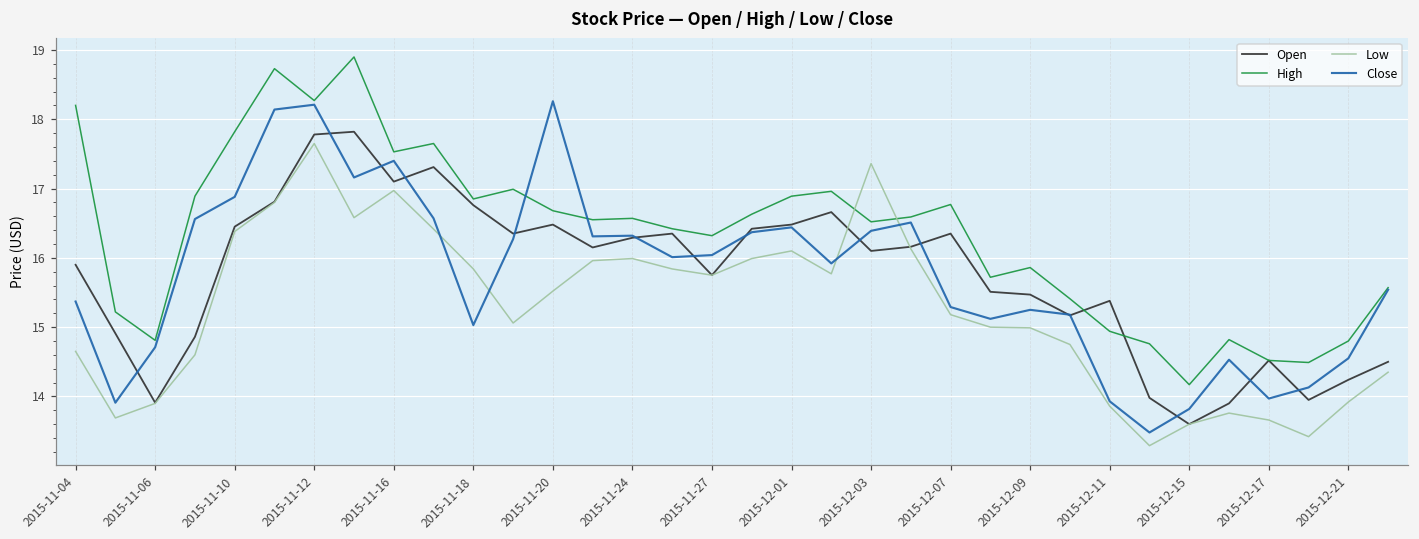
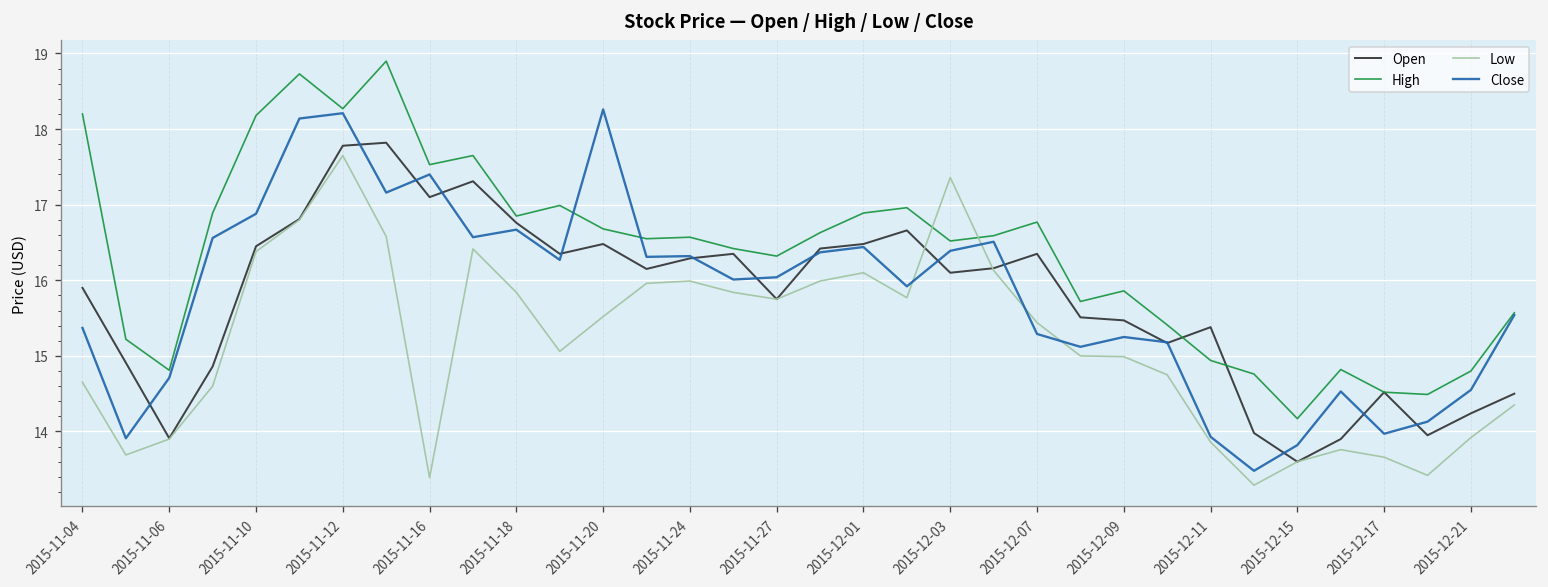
  {
    "Open": {
      "2015-11-04": 15.9,
      "2015-11-10": 16.5,
      "2015-11-12": 17.8,
      "2015-11-16": 17.1,
      "2015-11-18": 16.8,
      "2015-11-20": 16.5,
      "2015-12-03": 16.1,
      "2015-12-07": 16.4,
      "2015-12-09": 15.5,
      "2015-12-11": 15.4,
      "2015-12-21": 14.2
    },
    "High": {
      "2015-11-04": 18.2,
      "2015-11-06": 14.8,
-     "2015-11-10": 17.8,
+     "2015-11-10": 18.2,
      "2015-11-12": 18.3,
      "2015-11-16": 17.5,
      "2015-11-18": 16.9,
      "2015-11-20": 16.7,
      "2015-11-24": 16.6,
      "2015-11-27": 16.3,
      "2015-12-01": 16.9,
      "2015-12-03": 16.5,
      "2015-12-07": 16.8,
      "2015-12-09": 15.9,
      "2015-12-11": 14.9,
      "2015-12-15": 14.2,
      "2015-12-21": 14.8
    },
    "Low": {
      "2015-11-04": 14.7,
      "2015-11-10": 16.4,
      "2015-11-12": 17.7,
-     "2015-11-16": 17.0,
+     "2015-11-16": 13.4,
      "2015-11-18": 15.8,
      "2015-11-20": 15.5,
      "2015-11-24": 16.0,
      "2015-12-01": 16.1,
      "2015-12-03": 17.4,
-     "2015-12-07": 15.2,
+     "2015-12-07": 15.4,
      "2015-12-09": 15.0,
      "2015-12-11": 13.9,
      "2015-12-17": 13.7,
      "2015-12-21": 13.9
    },
    "Close": {
      "2015-11-04": 15.4,
      "2015-11-06": 14.7,
      "2015-11-10": 16.9,
      "2015-11-12": 18.2,
      "2015-11-16": 17.4,
-     "2015-11-18": 15.0,
+     "2015-11-18": 16.7,
      "2015-11-20": 18.3,
      "2015-11-27": 16.0,
      "2015-12-03": 16.4,
      "2015-12-07": 15.3,
      "2015-12-09": 15.3,
      "2015-12-11": 13.9,
      "2015-12-15": 13.8,
      "2015-12-17": 14.0,
      "2015-12-21": 14.6
    }
  }
